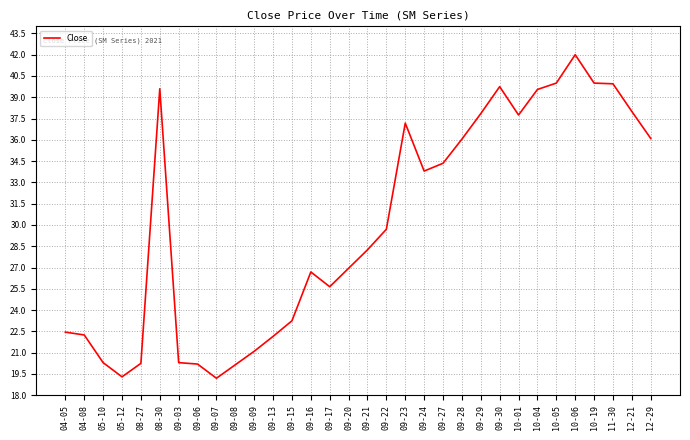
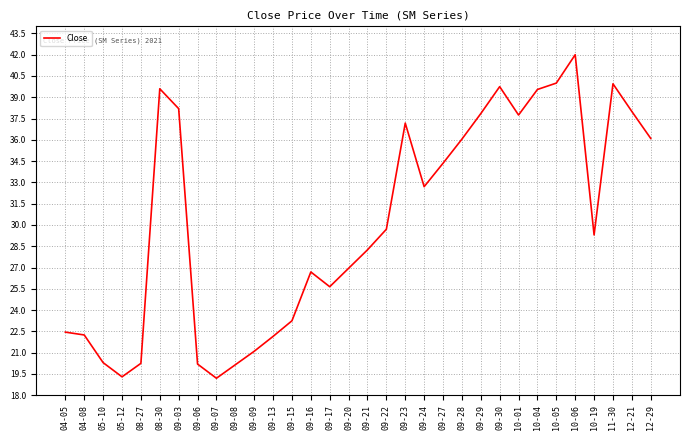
  {
    "04-05": 22.5,
    "04-08": 22.3,
    "05-10": 20.3,
    "05-12": 19.3,
    "08-27": 20.3,
    "08-30": 39.6,
-   "09-03": 20.3,
+   "09-03": 38.2,
    "09-06": 20.2,
    "09-07": 19.2,
    "09-08": 20.2,
    "09-09": 21.1,
    "09-13": 22.2,
    "09-15": 23.3,
    "09-16": 26.7,
    "09-17": 25.7,
    "09-20": 27.0,
    "09-21": 28.3,
    "09-22": 29.7,
    "09-23": 37.2,
-   "09-24": 33.8,
+   "09-24": 32.7,
    "09-27": 34.4,
    "09-28": 36.1,
    "09-29": 37.9,
    "09-30": 39.8,
    "10-01": 37.8,
    "10-04": 39.6,
    "10-05": 40.0,
    "10-06": 42.0,
-   "10-19": 40.0,
+   "10-19": 29.3,
    "11-30": 40.0,
    "12-21": 38.0,
    "12-29": 36.1
  }
